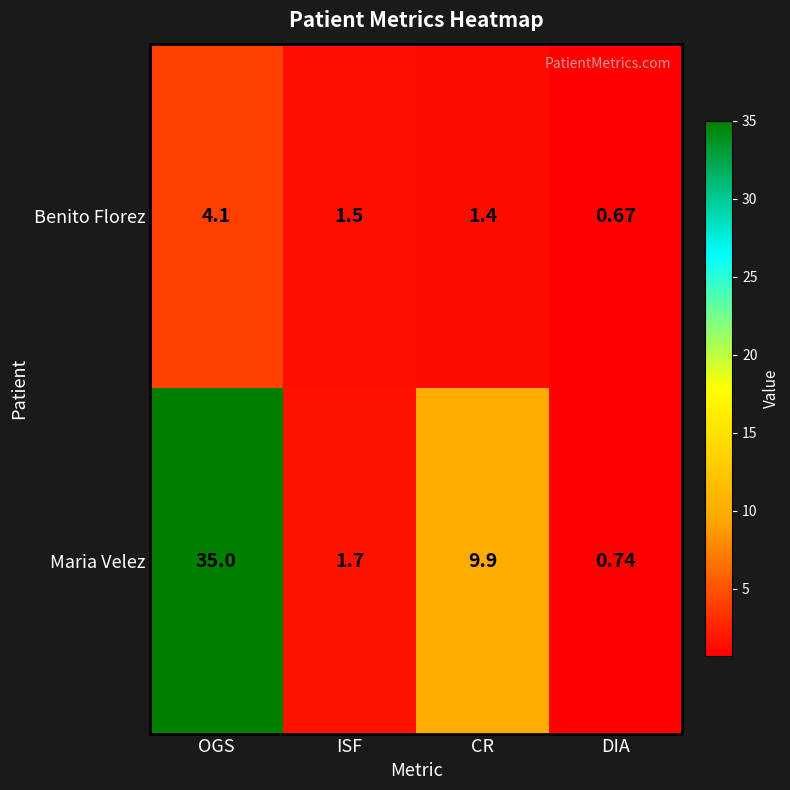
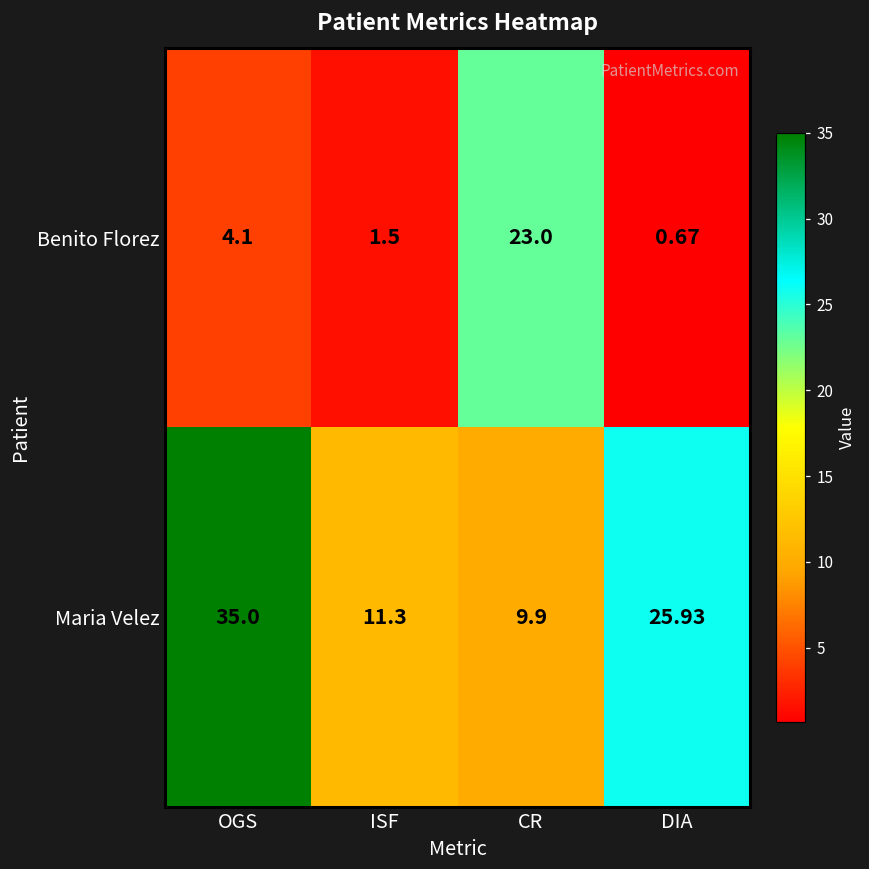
  {
    "Benito Florez": {
      "OGS": 4.1,
      "ISF": 1.5,
-     "CR": 1.4
+     "CR": 23.0
    },
    "Maria Velez": {
      "OGS": 35.0,
-     "ISF": 1.7,
+     "ISF": 11.3,
      "CR": 9.9,
-     "DIA": 0.74
+     "DIA": 25.93
    }
  }
